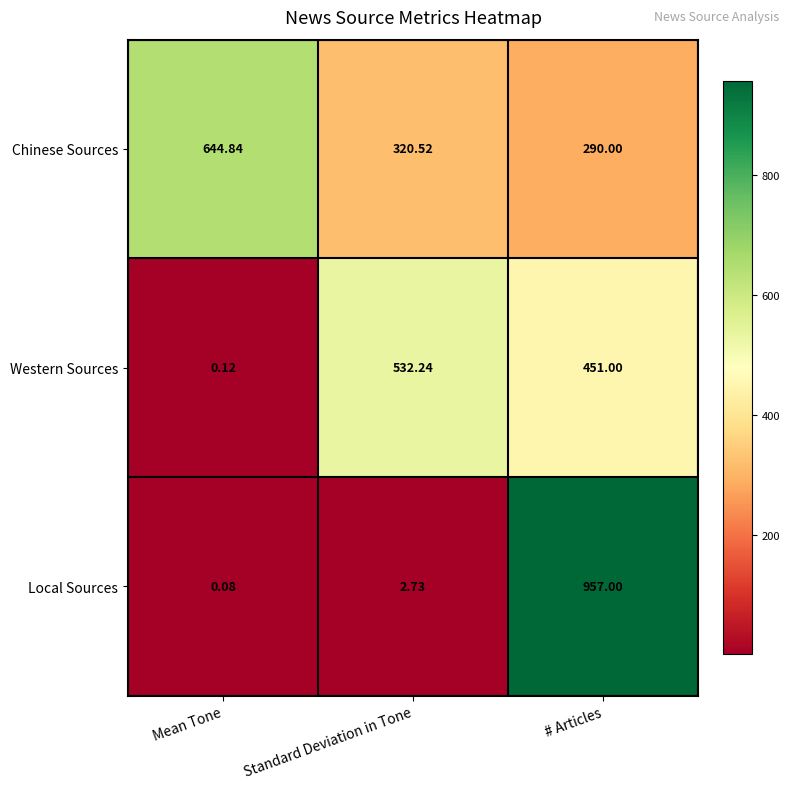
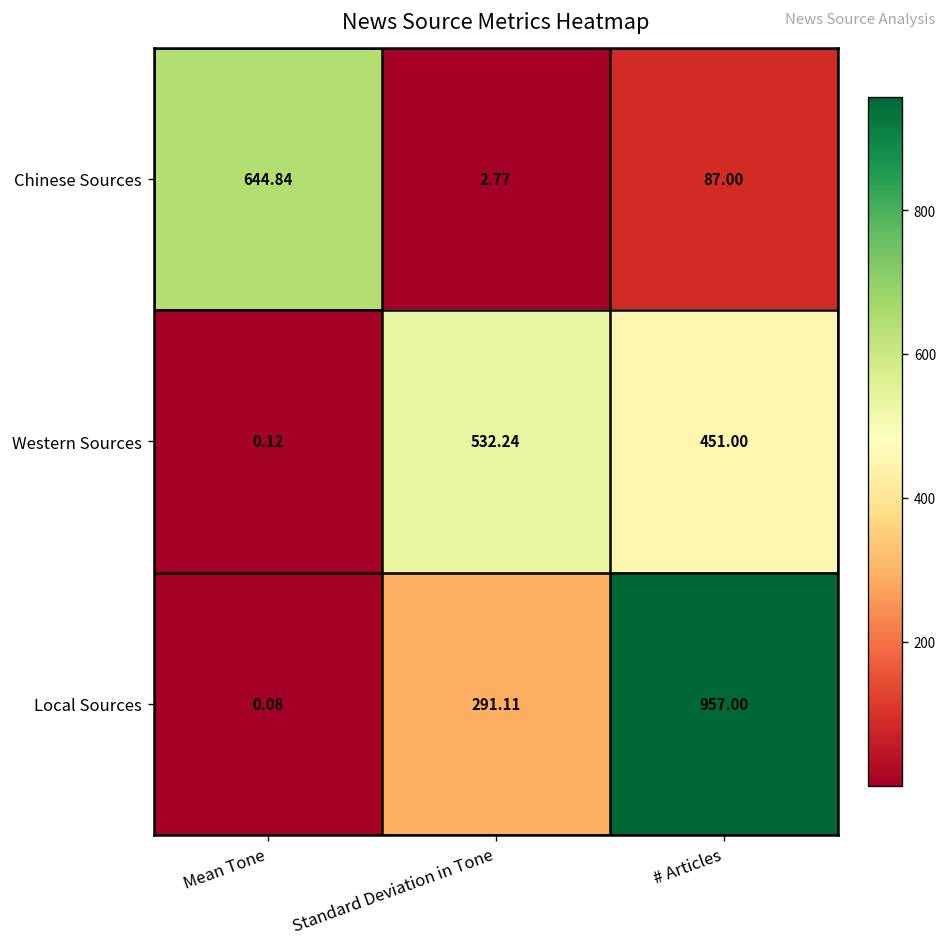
  {
    "Chinese Sources": {
      "Mean Tone": 644.84,
-     "Standard Deviation in Tone": 320.52,
-     "# Articles": 290.00
+     "Standard Deviation in Tone": 2.77,
+     "# Articles": 87.00
    },
    "Western Sources": {
      "Mean Tone": 0.12,
      "Standard Deviation in Tone": 532.24,
      "# Articles": 451.00
    },
    "Local Sources": {
      "Mean Tone": 0.08,
-     "Standard Deviation in Tone": 2.73,
+     "Standard Deviation in Tone": 291.11,
      "# Articles": 957.00
    }
  }
